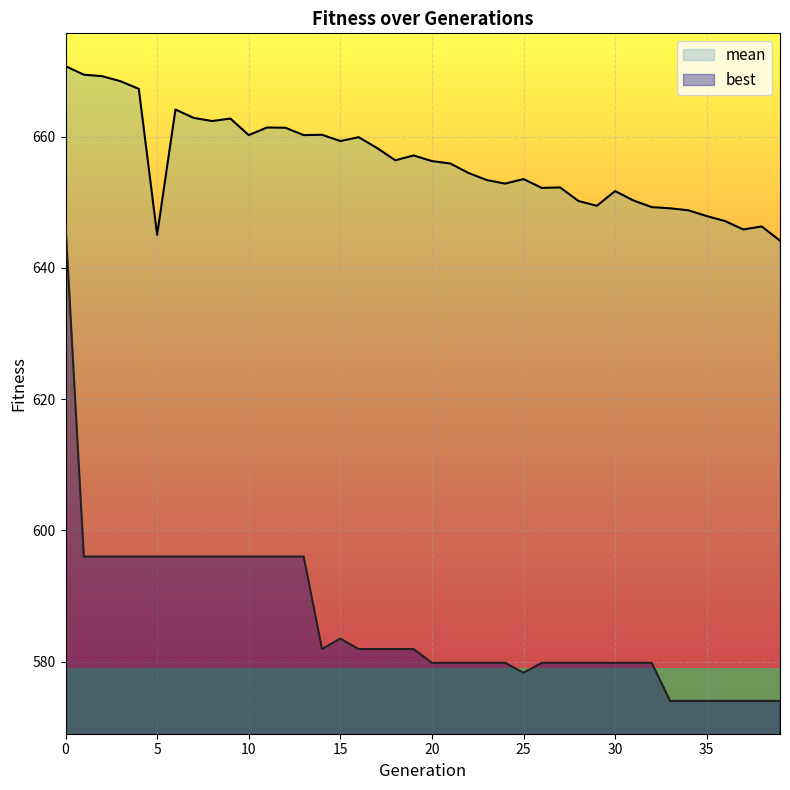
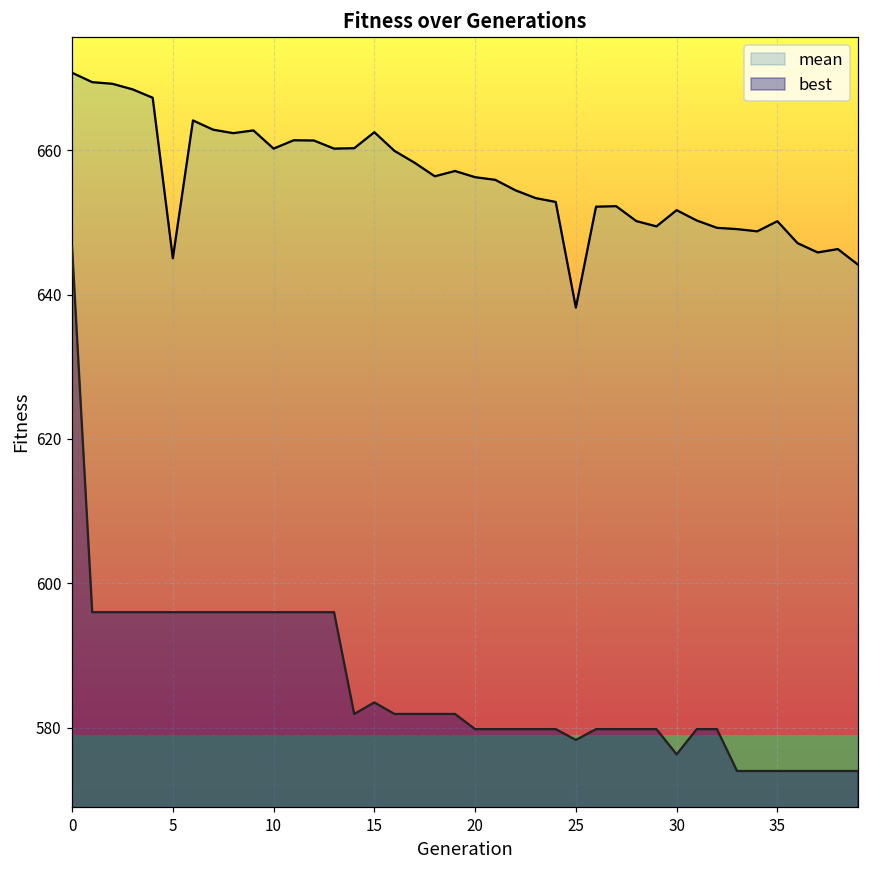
  {
    "mean": {
      "0": 671,
      "5": 645,
      "10": 660,
-     "15": 659,
+     "15": 662,
      "20": 656,
-     "25": 654,
+     "25": 638,
      "30": 652,
-     "35": 648
+     "35": 650
    },
    "best": {
      "0": 647,
      "5": 596,
      "10": 596,
      "15": 584,
      "20": 580,
      "25": 578,
-     "30": 580,
+     "30": 576,
      "35": 574
    }
  }
